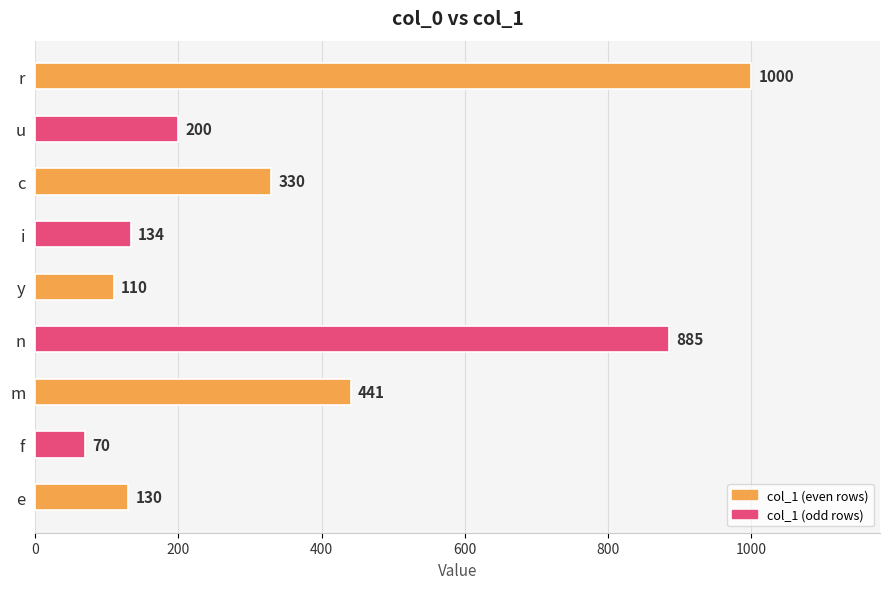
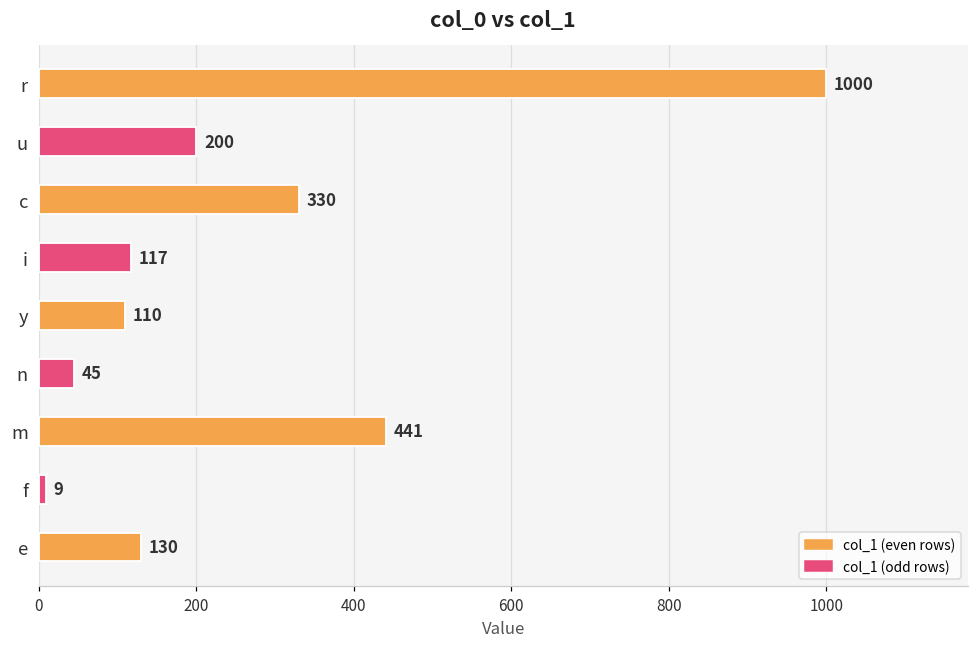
  {
    "r": 1000,
    "u": 200,
    "c": 330,
-   "i": 134,
+   "i": 117,
    "y": 110,
-   "n": 885,
+   "n": 45,
    "m": 441,
-   "f": 70,
+   "f": 9,
    "e": 130
  }
